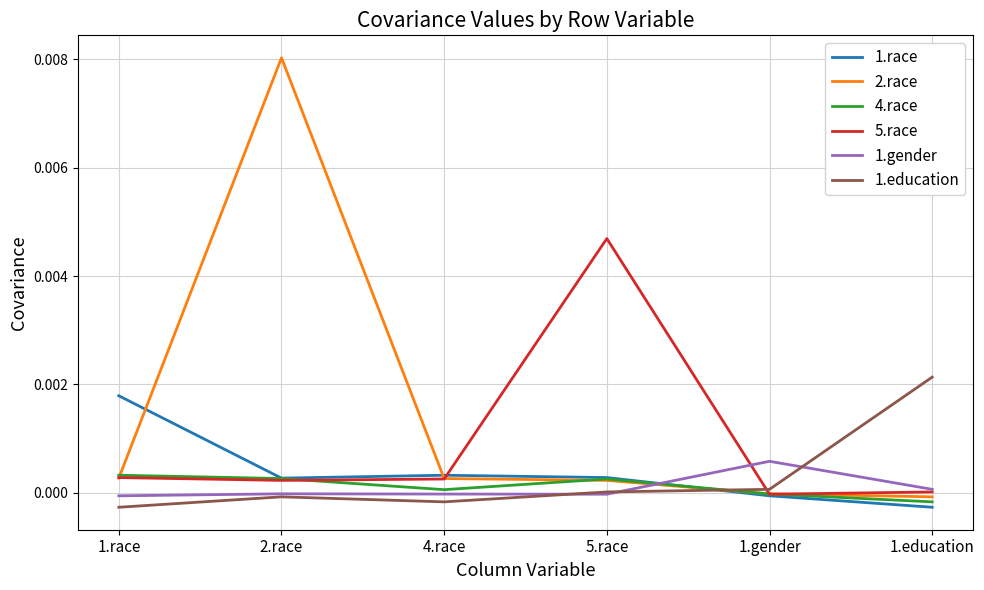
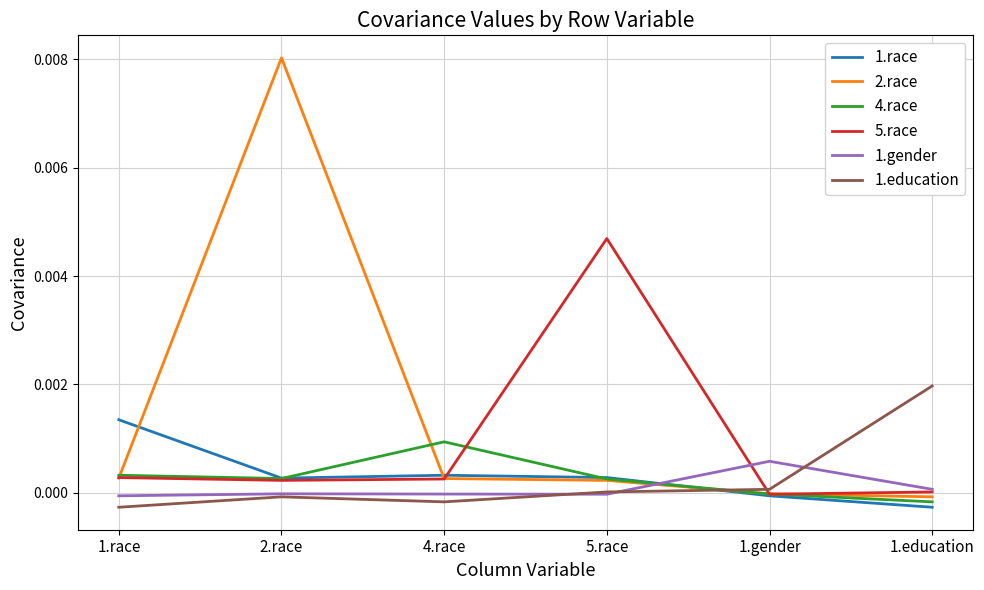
  {
    "1.race": {
-     "1.race": 0.0018,
+     "1.race": 0.0013,
      "4.race": 0.0003,
      "1.education": -0.0003
    },
    "2.race": {
      "2.race": 0.0080,
      "1.education": -0.0001
    },
    "4.race": {
-     "4.race": 0.0001,
+     "4.race": 0.0009,
      "1.education": -0.0002
    },
    "5.race": {
      "5.race": 0.0047,
      "1.education": 0.0000
    },
    "1.gender": {
      "1.race": -0.0001,
      "2.race": 0.0000,
      "4.race": 0.0000,
      "1.gender": 0.0006,
      "1.education": 0.0001
    },
    "1.education": {
      "1.race": -0.0003,
      "2.race": -0.0001,
      "4.race": -0.0002,
      "1.gender": 0.0001,
-     "1.education": 0.0021
+     "1.education": 0.0020
    }
  }
